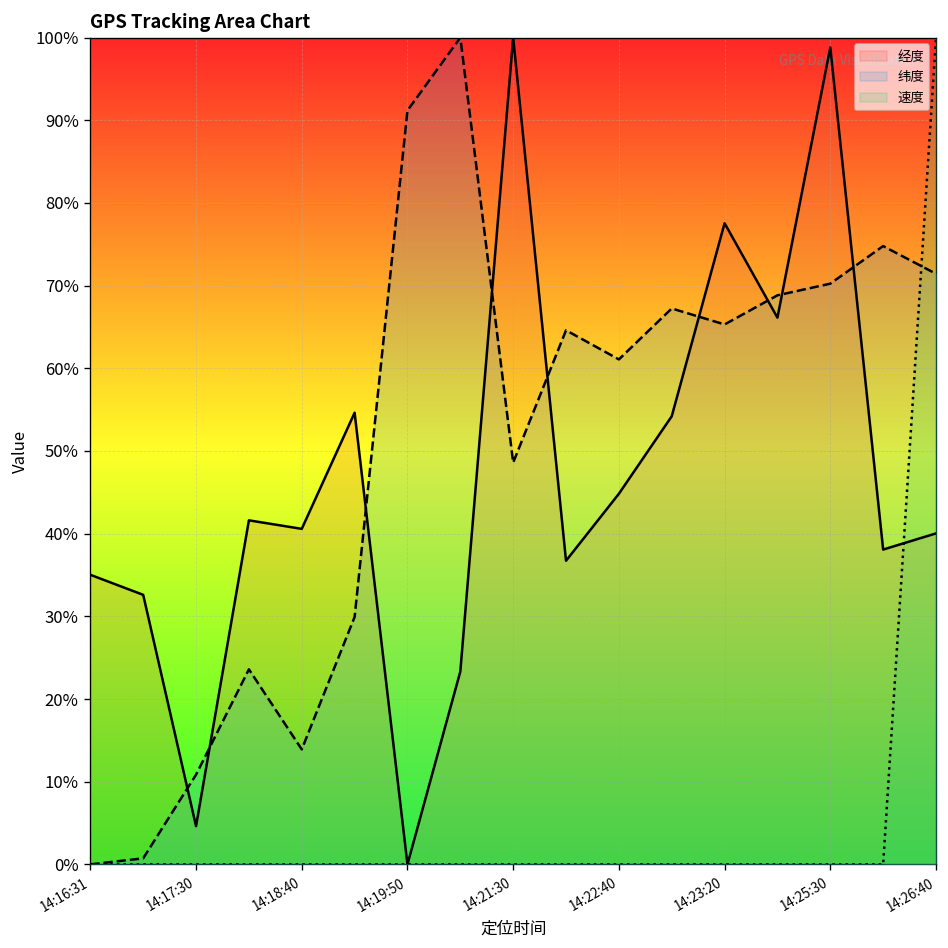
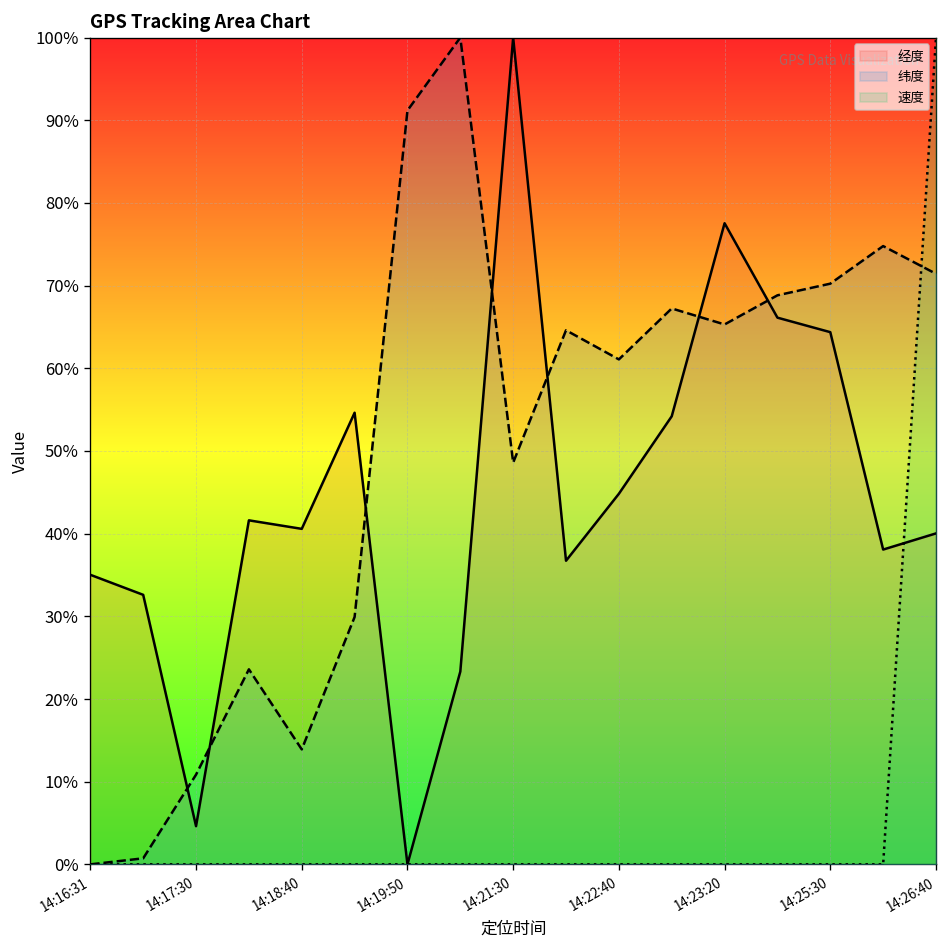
  {
    "经度": {
      "14:16:31": "35%",
      "14:17:30": "5%",
      "14:18:40": "41%",
      "14:21:30": "100%",
      "14:22:40": "45%",
      "14:23:20": "78%",
-     "14:25:30": "99%",
+     "14:25:30": "64%",
      "14:26:40": "40%"
    }
  }
